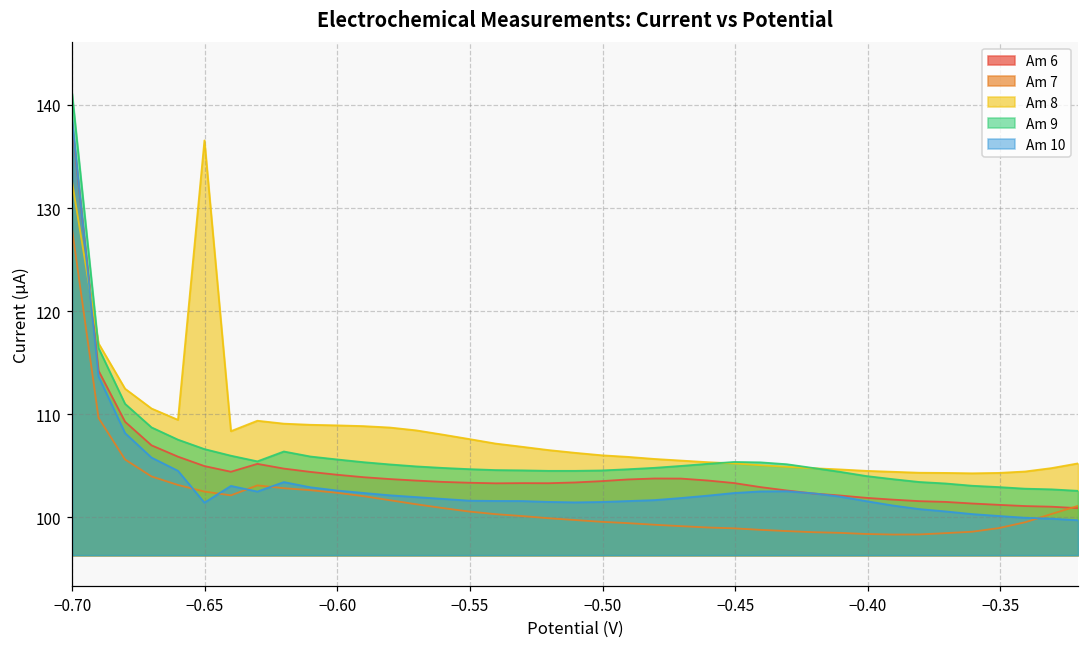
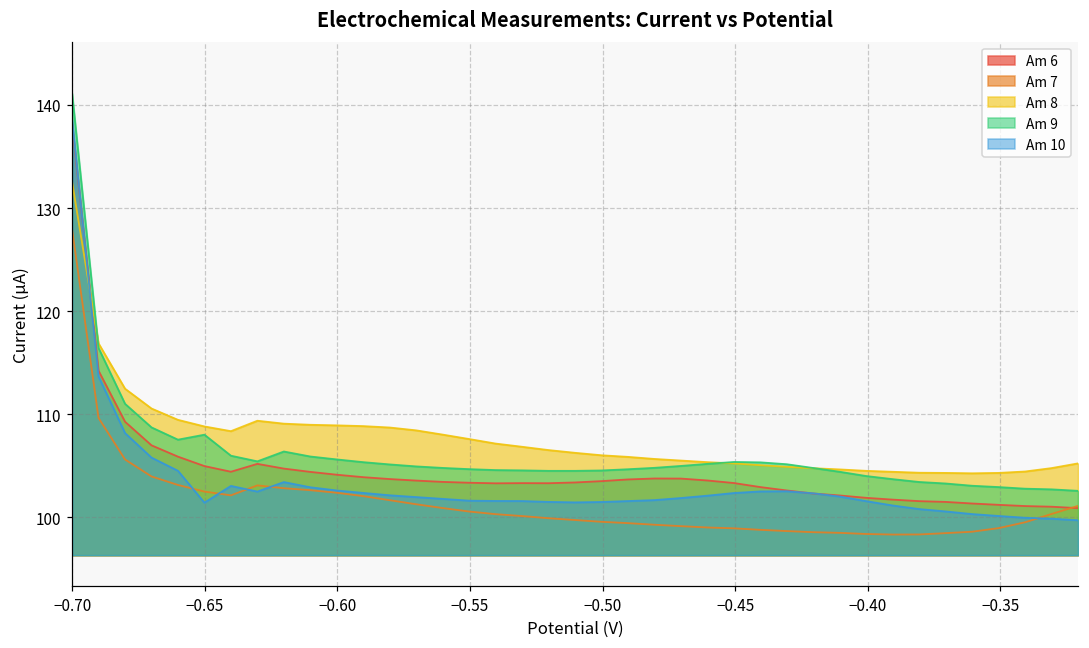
  {
    "Am 8": {
      "−0.70": 133,
-     "−0.65": 137
+     "−0.65": 109
    },
    "Am 9": {
      "−0.70": 141,
-     "−0.65": 107
+     "−0.65": 108
    },
    "Am 10": {
      "−0.70": 139,
      "−0.65": 101
    }
  }
